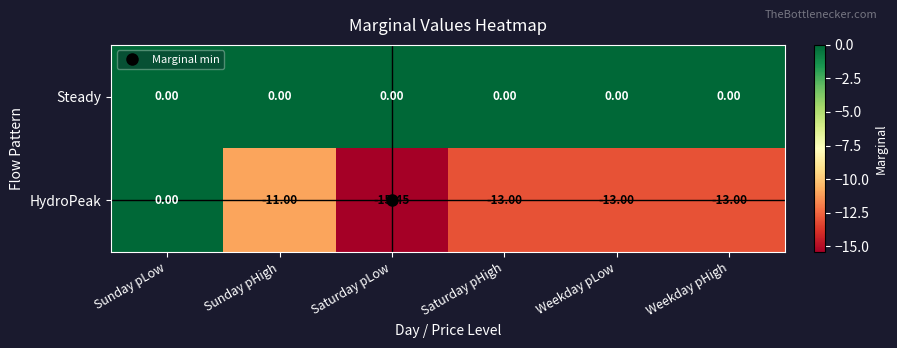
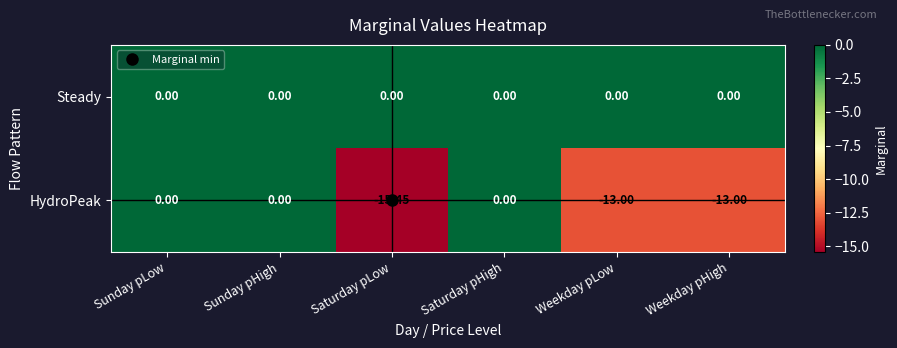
  {
    "Steady": {
      "Sunday pLow": 0.00,
      "Sunday pHigh": 0.00,
      "Saturday pLow": 0.00,
      "Saturday pHigh": 0.00,
      "Weekday pLow": 0.00,
      "Weekday pHigh": 0.00
    },
    "HydroPeak": {
      "Sunday pLow": 0.00,
-     "Sunday pHigh": -11.00,
-     "Saturday pHigh": -13.00,
+     "Sunday pHigh": 0.00,
+     "Saturday pHigh": 0.00,
      "Weekday pLow": -13.00,
      "Weekday pHigh": -13.00
    }
  }
